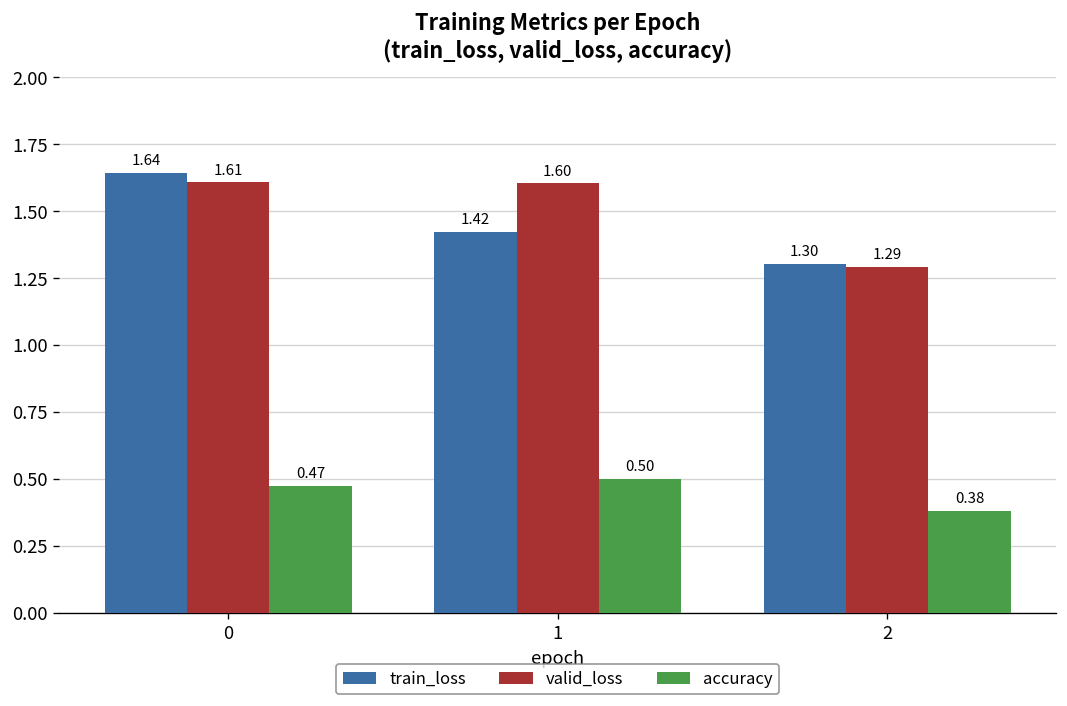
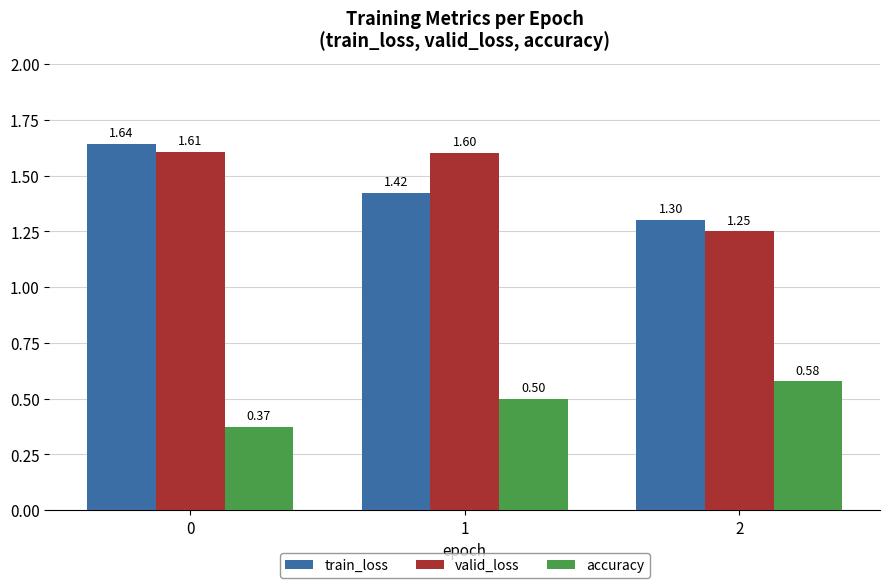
  {
    "train_loss": {
      "0": 1.64,
      "1": 1.42,
      "2": 1.30
    },
    "valid_loss": {
      "0": 1.61,
      "1": 1.60,
-     "2": 1.29
+     "2": 1.25
    },
    "accuracy": {
-     "0": 0.47,
+     "0": 0.37,
      "1": 0.50,
-     "2": 0.38
+     "2": 0.58
    }
  }
